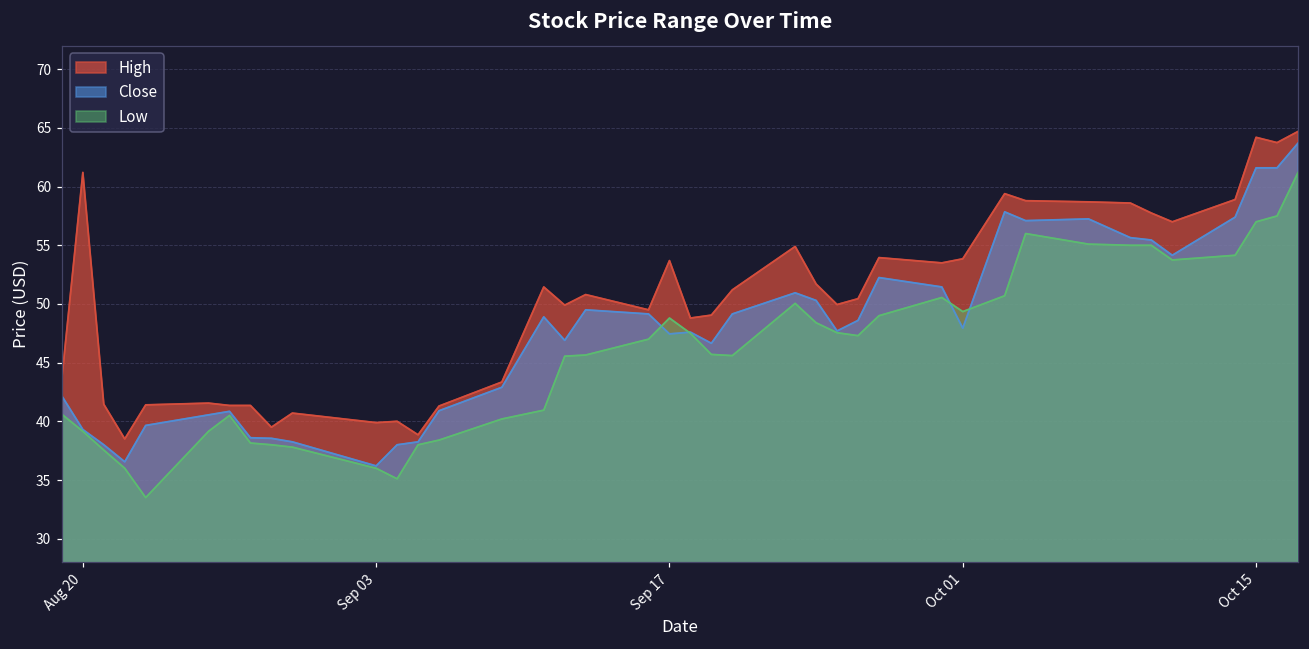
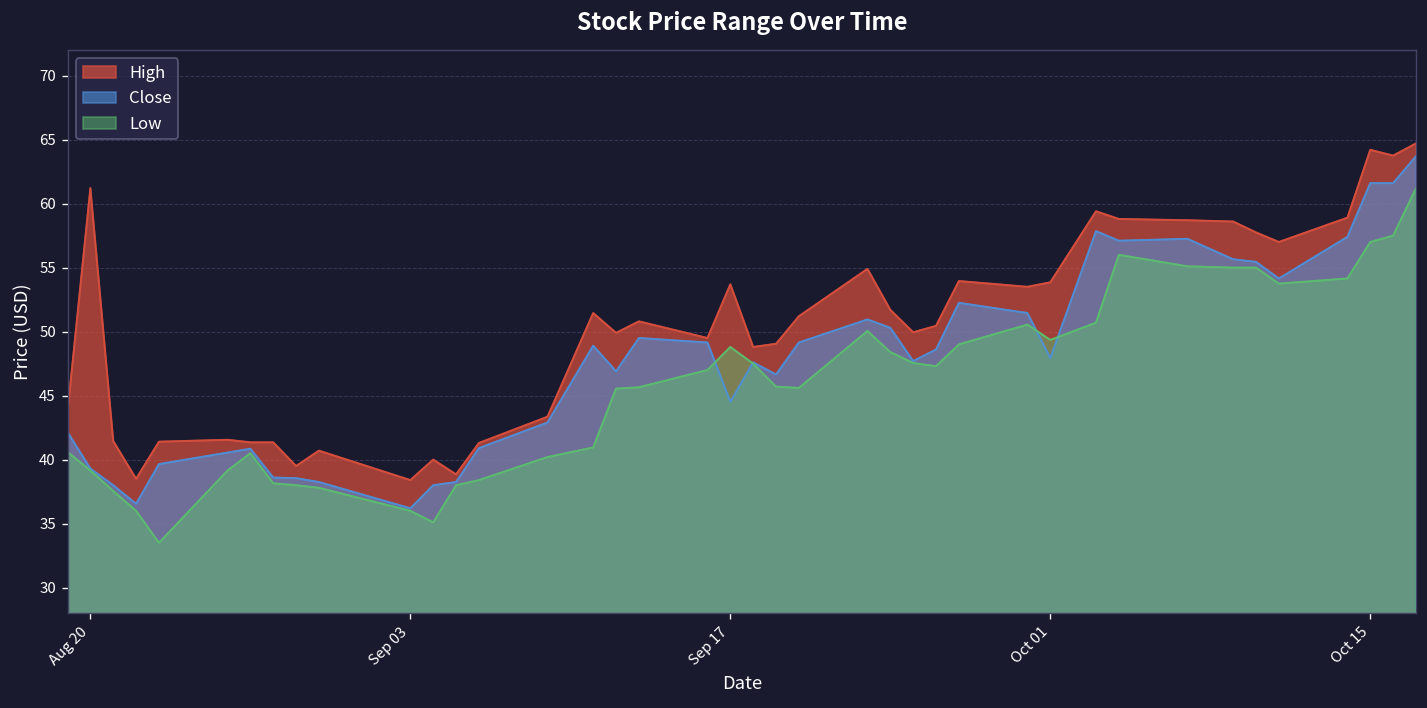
  {
    "High": {
      "Aug 20": 61.2,
-     "Sep 03": 39.9,
+     "Sep 03": 38.4,
      "Sep 17": 53.7,
      "Oct 01": 53.8,
      "Oct 15": 64.2
    },
    "Close": {
-     "Sep 17": 47.5,
+     "Sep 17": 44.5,
      "Oct 01": 47.9,
      "Oct 15": 61.6
    },
    "Low": {
      "Sep 17": 48.8,
      "Oct 01": 49.3,
      "Oct 15": 57.0
    }
  }
